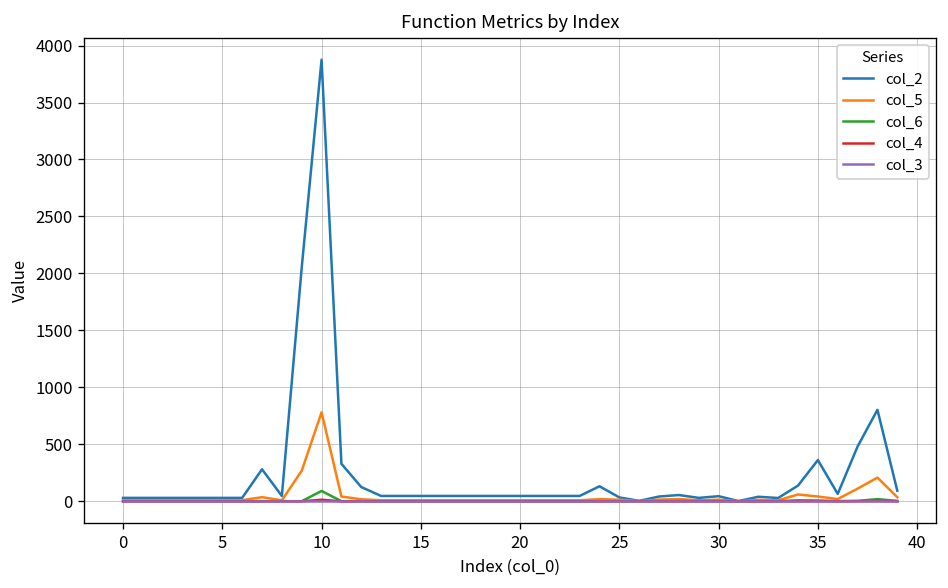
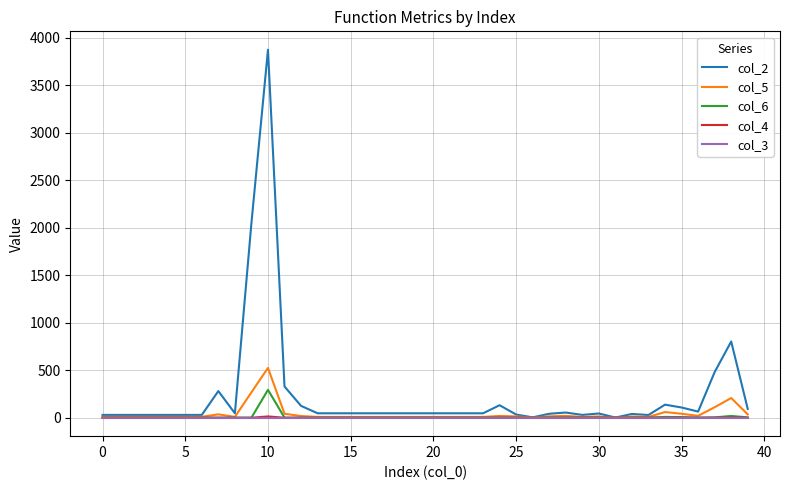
  {
    "col_2": {
      "10": 3900,
      "15": 0,
      "20": 0,
      "30": 0,
-     "35": 400
+     "35": 100
    },
    "col_5": {
-     "10": 800,
+     "10": 500,
      "35": 0
    },
    "col_6": {
-     "10": 100
+     "10": 300
    }
  }
